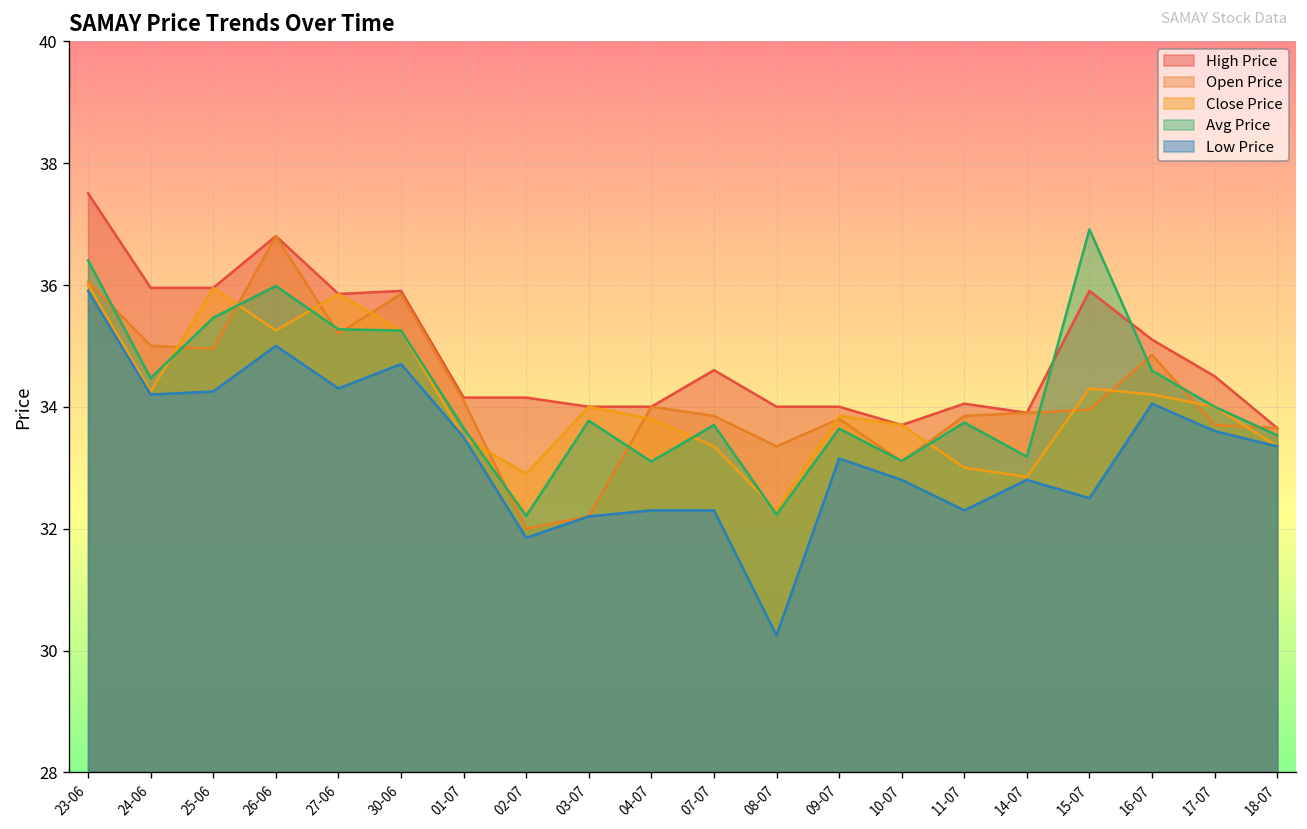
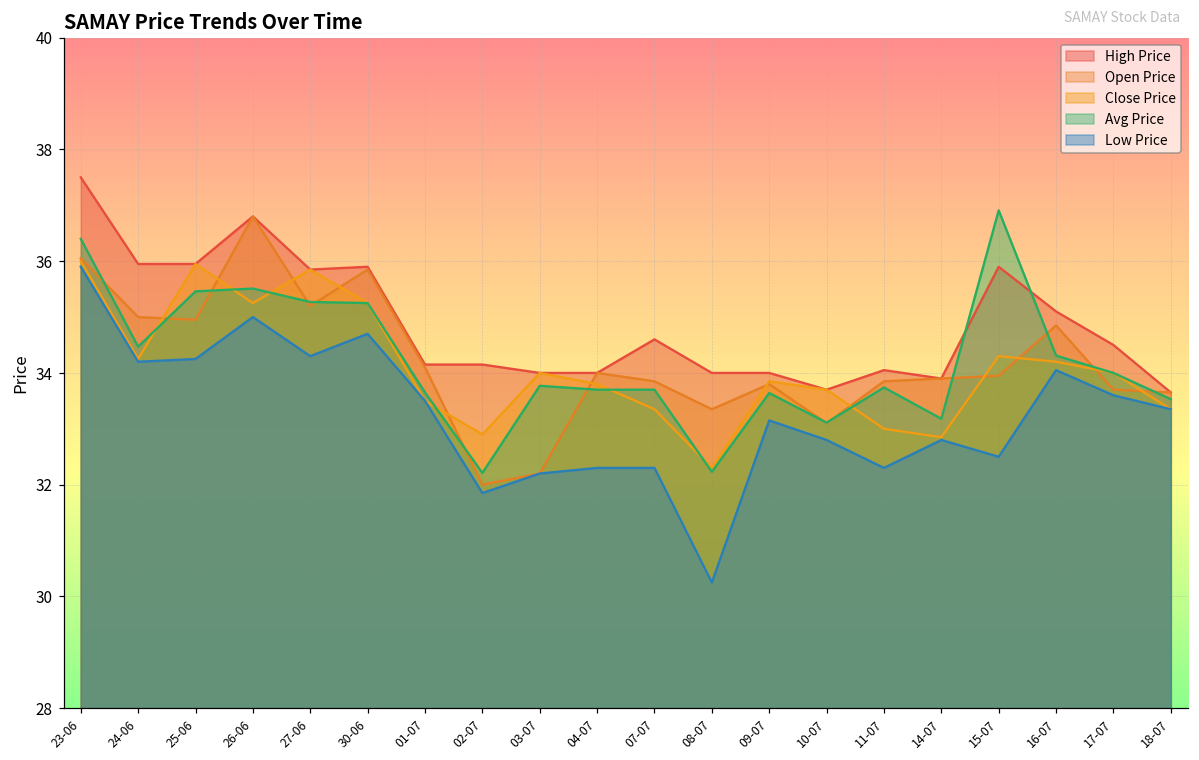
  {
    "Avg Price": {
      "23-06": 36.4,
      "24-06": 34.5,
      "25-06": 35.5,
-     "26-06": 36.0,
+     "26-06": 35.5,
      "27-06": 35.3,
      "01-07": 33.7,
      "02-07": 32.2,
      "03-07": 33.8,
-     "04-07": 33.1,
+     "04-07": 33.7,
      "07-07": 33.7,
      "08-07": 32.2,
      "09-07": 33.6,
      "11-07": 33.7,
      "14-07": 33.2,
      "15-07": 36.9,
-     "16-07": 34.6,
+     "16-07": 34.3,
      "18-07": 33.5
    },
    "Low Price": {
      "23-06": 35.9,
      "25-06": 34.3,
      "26-06": 35.0,
      "27-06": 34.3,
      "30-06": 34.7,
      "02-07": 31.9,
      "04-07": 32.3,
      "07-07": 32.3,
      "08-07": 30.3,
      "09-07": 33.2,
      "10-07": 32.8,
      "11-07": 32.3,
      "14-07": 32.8,
      "15-07": 32.5,
      "16-07": 34.1,
      "17-07": 33.6
    }
  }
